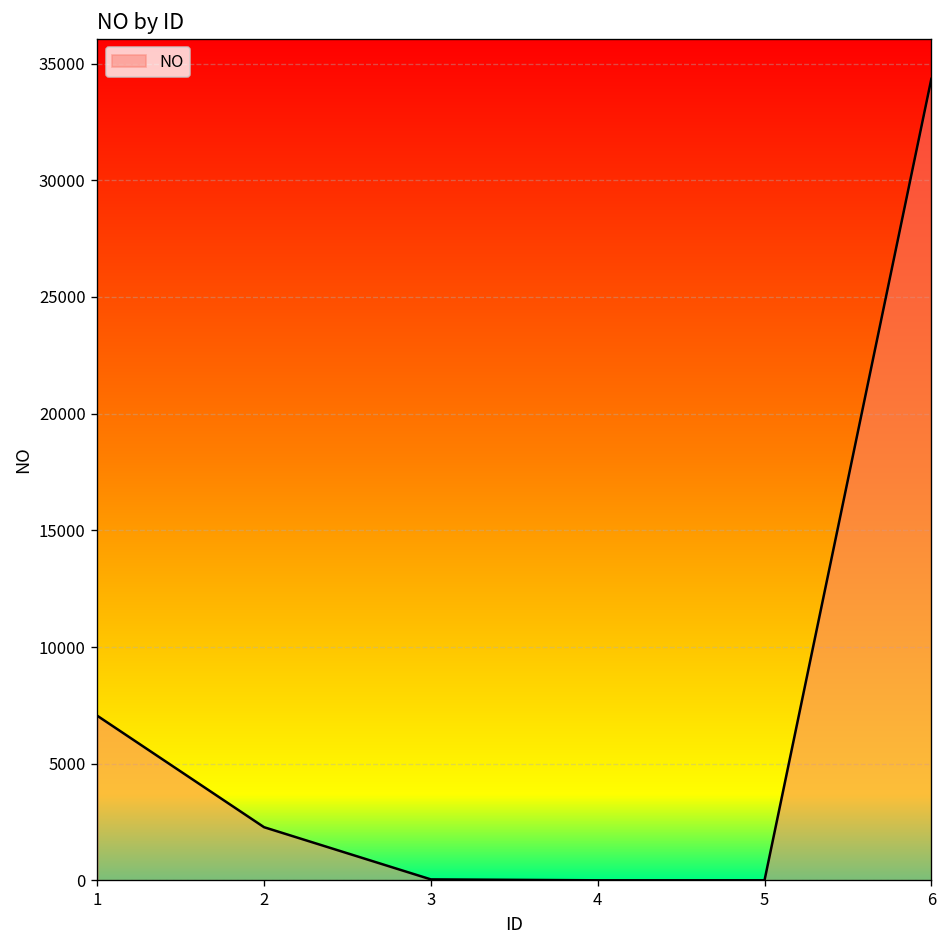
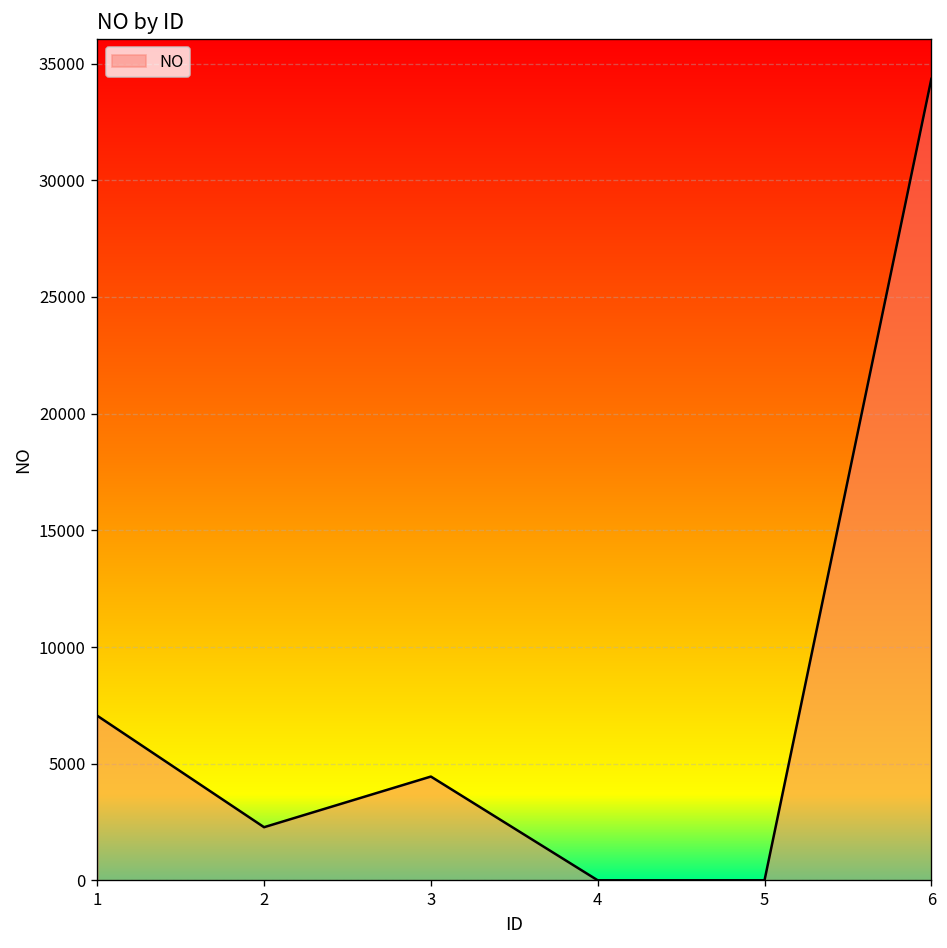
  {
    "1": 7100,
    "2": 2300,
-   "3": 0,
+   "3": 4500,
    "4": 0,
    "5": 0,
    "6": 34300
  }
